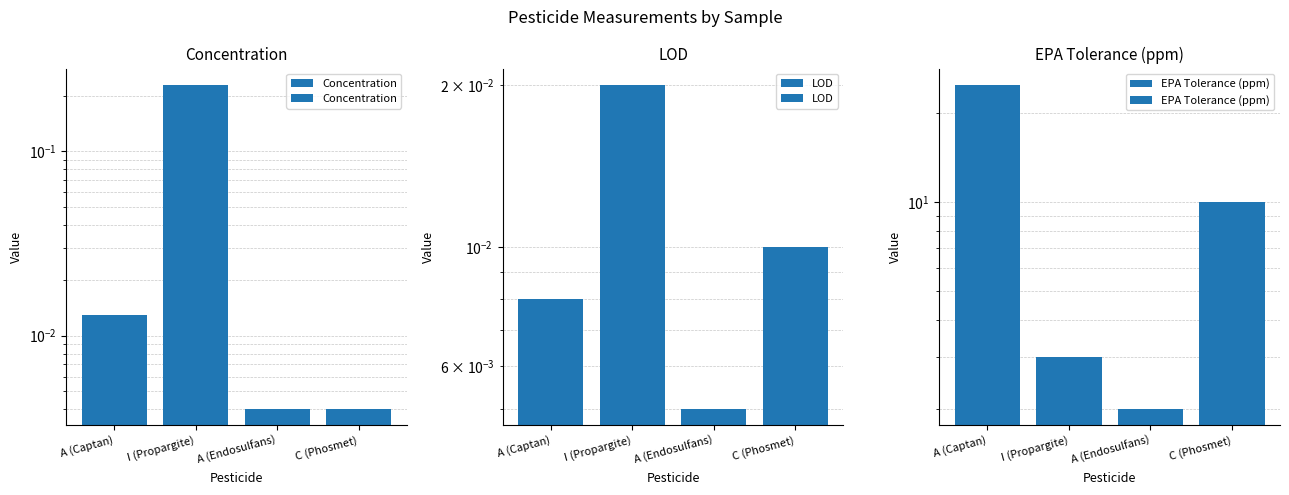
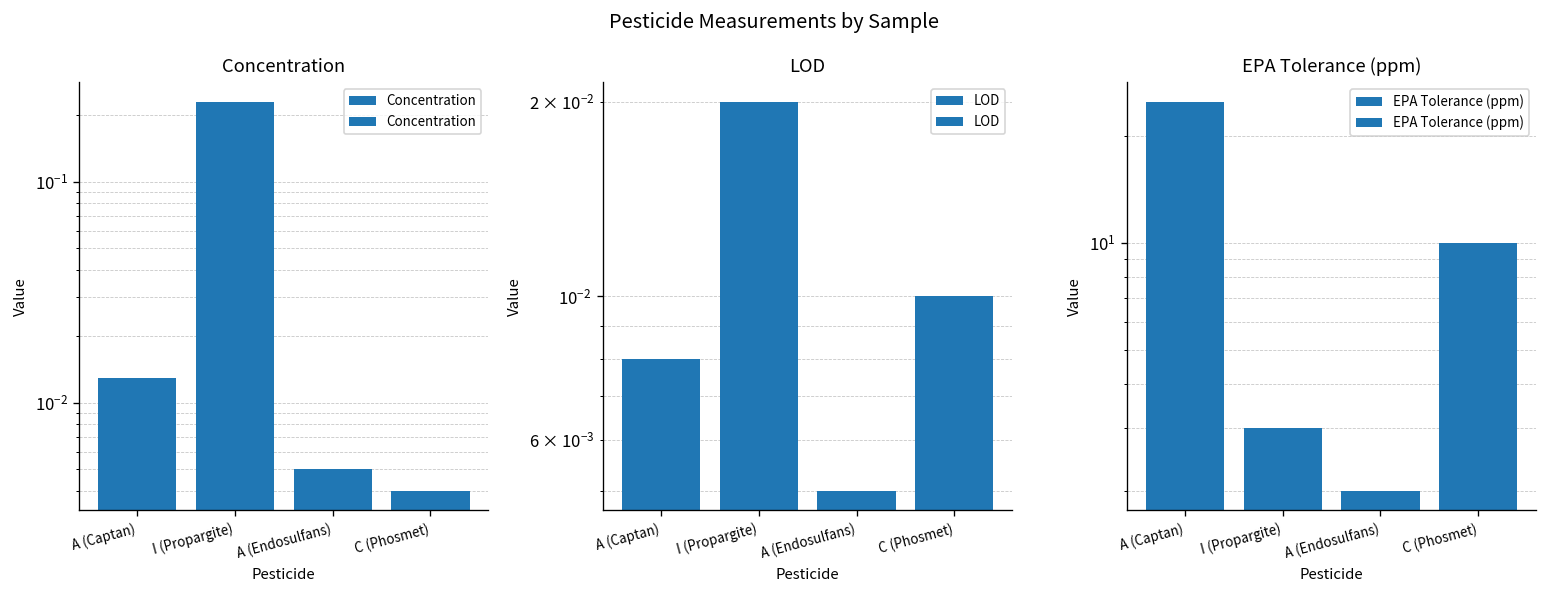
  {
    "Concentration": {
      "A (Captan)": 0.013,
      "I (Propargite)": 0.23,
-     "A (Endosulfans)": 0.004,
+     "A (Endosulfans)": 0.005,
      "C (Phosmet)": 0.004
    }
  }
